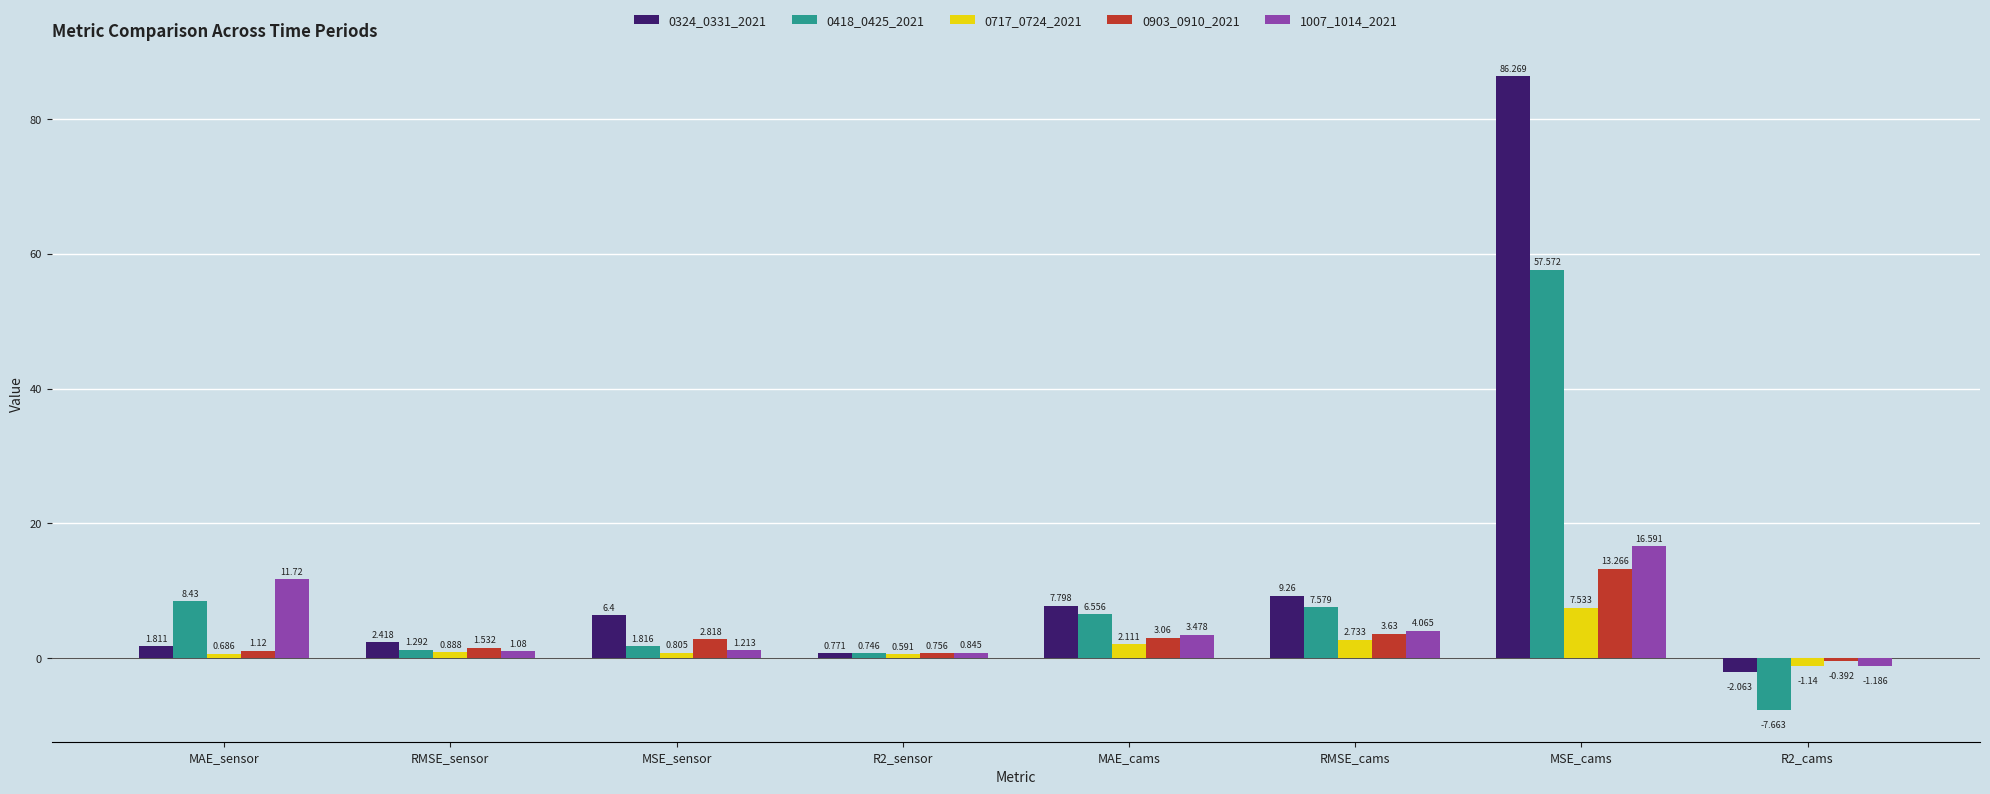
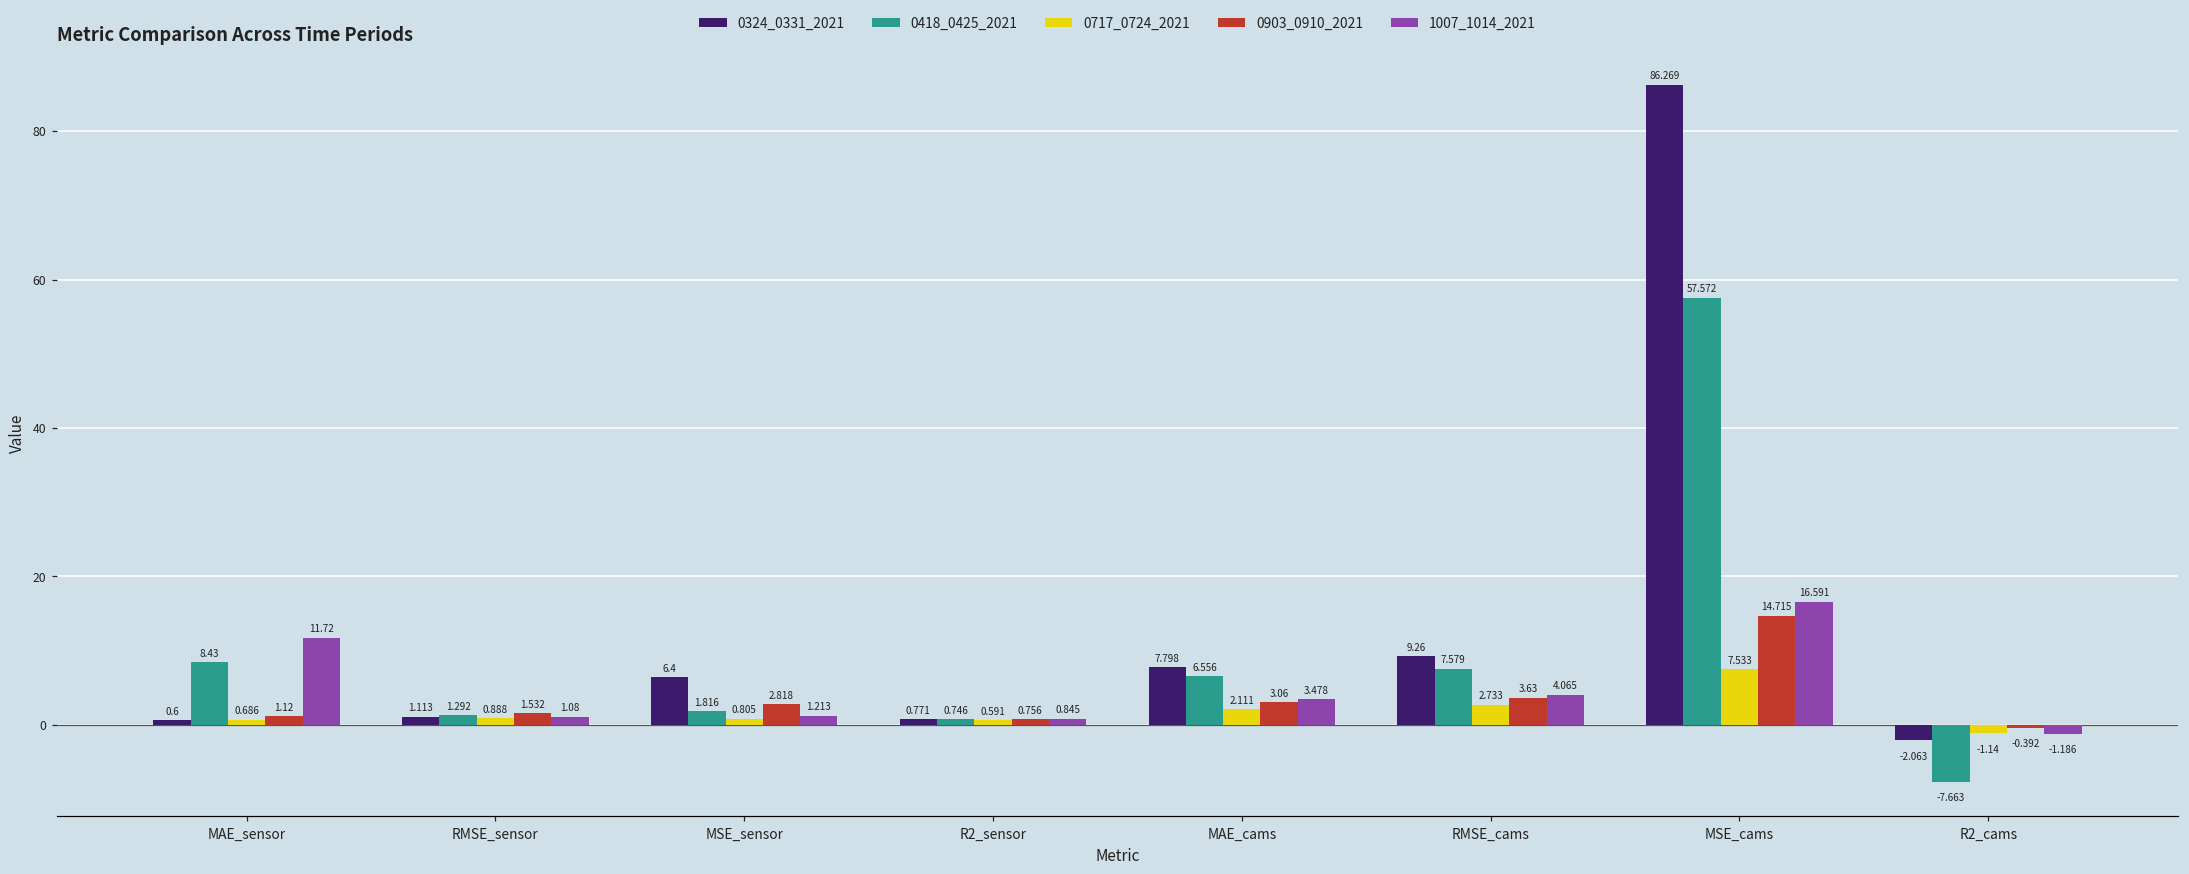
  {
    "0324_0331_2021": {
-     "MAE_sensor": 1.811,
-     "RMSE_sensor": 2.418,
+     "MAE_sensor": 0.6,
+     "RMSE_sensor": 1.113,
      "MSE_sensor": 6.4,
      "R2_sensor": 0.771,
      "MAE_cams": 7.798,
      "RMSE_cams": 9.26,
      "MSE_cams": 86.269,
      "R2_cams": -2.063
    },
    "0418_0425_2021": {
      "MAE_sensor": 8.43,
      "RMSE_sensor": 1.292,
      "MSE_sensor": 1.816,
      "R2_sensor": 0.746,
      "MAE_cams": 6.556,
      "RMSE_cams": 7.579,
      "MSE_cams": 57.572,
      "R2_cams": -7.663
    },
    "0717_0724_2021": {
      "MAE_sensor": 0.686,
      "RMSE_sensor": 0.888,
      "MSE_sensor": 0.805,
      "R2_sensor": 0.591,
      "MAE_cams": 2.111,
      "RMSE_cams": 2.733,
      "MSE_cams": 7.533,
      "R2_cams": -1.14
    },
    "0903_0910_2021": {
      "MAE_sensor": 1.12,
      "RMSE_sensor": 1.532,
      "MSE_sensor": 2.818,
      "R2_sensor": 0.756,
      "MAE_cams": 3.06,
      "RMSE_cams": 3.63,
-     "MSE_cams": 13.266,
+     "MSE_cams": 14.715,
      "R2_cams": -0.392
    },
    "1007_1014_2021": {
      "MAE_sensor": 11.72,
      "RMSE_sensor": 1.08,
      "MSE_sensor": 1.213,
      "R2_sensor": 0.845,
      "MAE_cams": 3.478,
      "RMSE_cams": 4.065,
      "MSE_cams": 16.591,
      "R2_cams": -1.186
    }
  }
